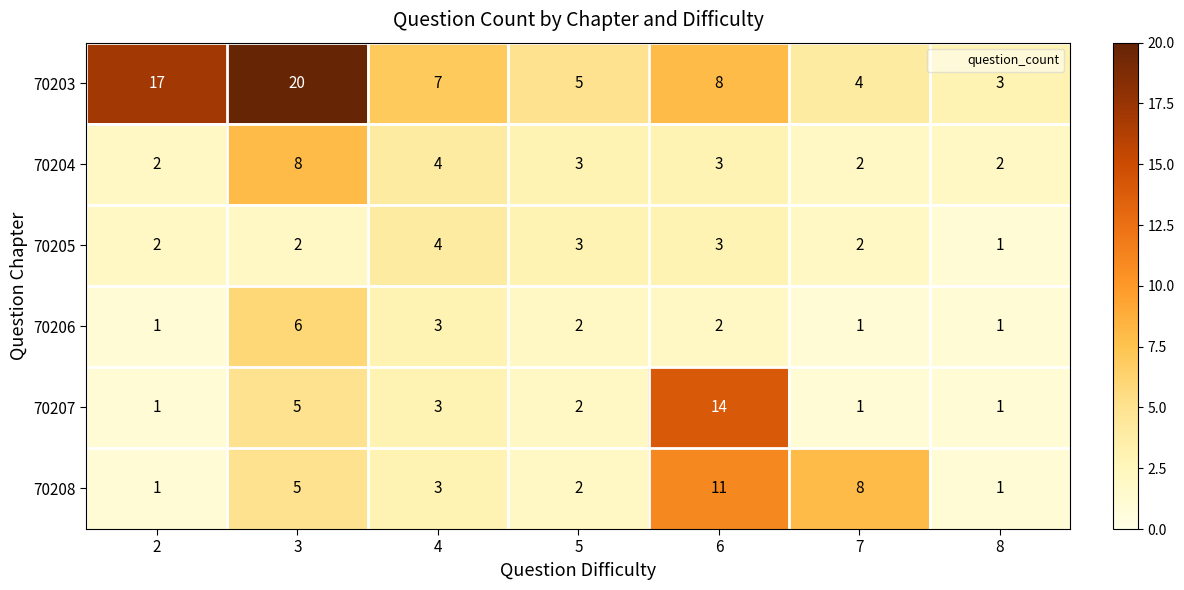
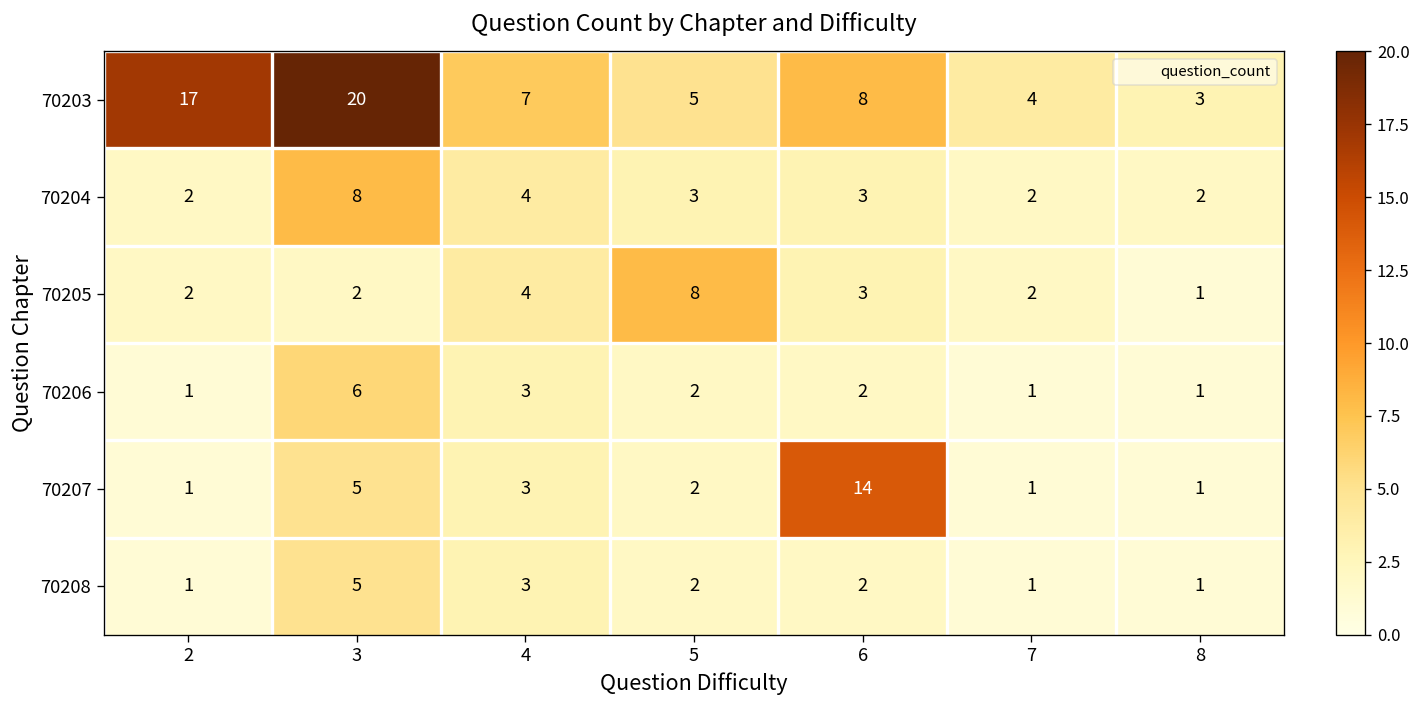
  {
    "70203": {
      "2": 17,
      "3": 20,
      "4": 7,
      "5": 5,
      "6": 8,
      "7": 4,
      "8": 3
    },
    "70204": {
      "2": 2,
      "3": 8,
      "4": 4,
      "5": 3,
      "6": 3,
      "7": 2,
      "8": 2
    },
    "70205": {
      "2": 2,
      "3": 2,
      "4": 4,
-     "5": 3,
+     "5": 8,
      "6": 3,
      "7": 2,
      "8": 1
    },
    "70206": {
      "2": 1,
      "3": 6,
      "4": 3,
      "5": 2,
      "6": 2,
      "7": 1,
      "8": 1
    },
    "70207": {
      "2": 1,
      "3": 5,
      "4": 3,
      "5": 2,
      "6": 14,
      "7": 1,
      "8": 1
    },
    "70208": {
      "2": 1,
      "3": 5,
      "4": 3,
      "5": 2,
-     "6": 11,
-     "7": 8,
+     "6": 2,
+     "7": 1,
      "8": 1
    }
  }
